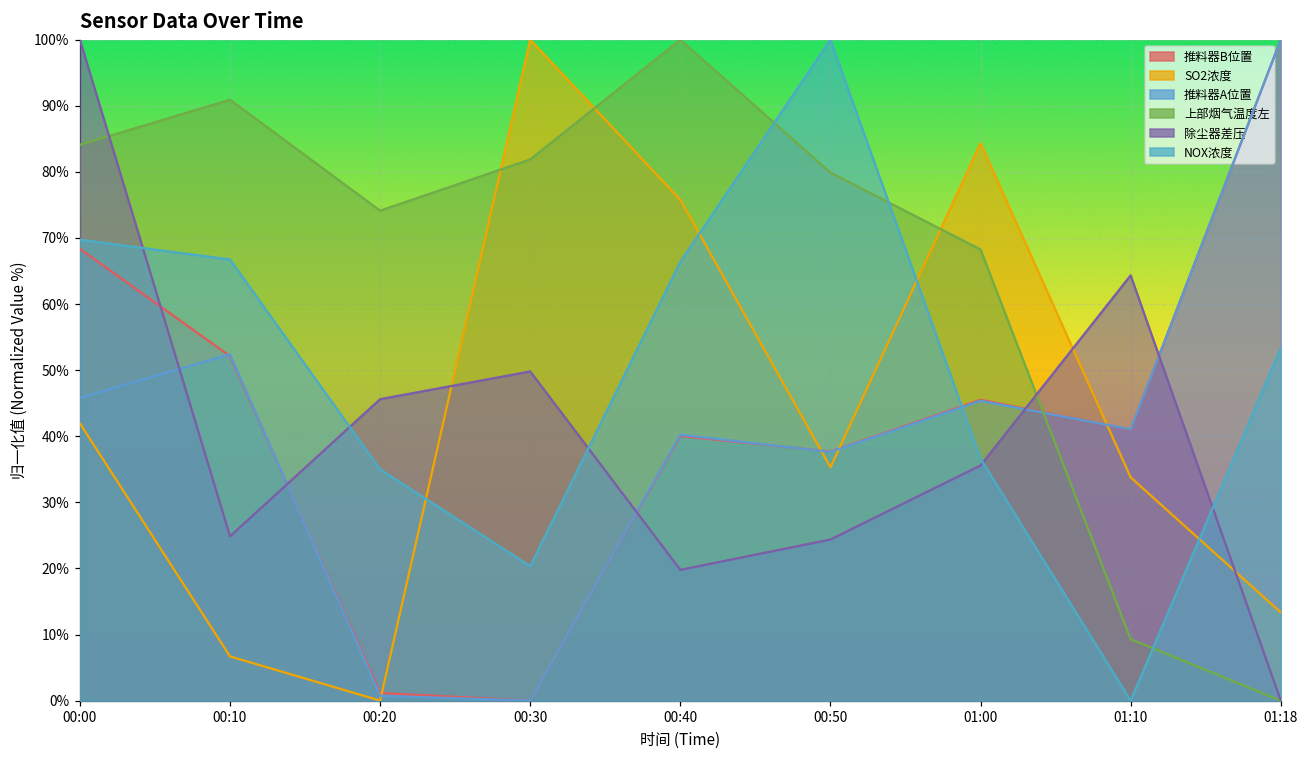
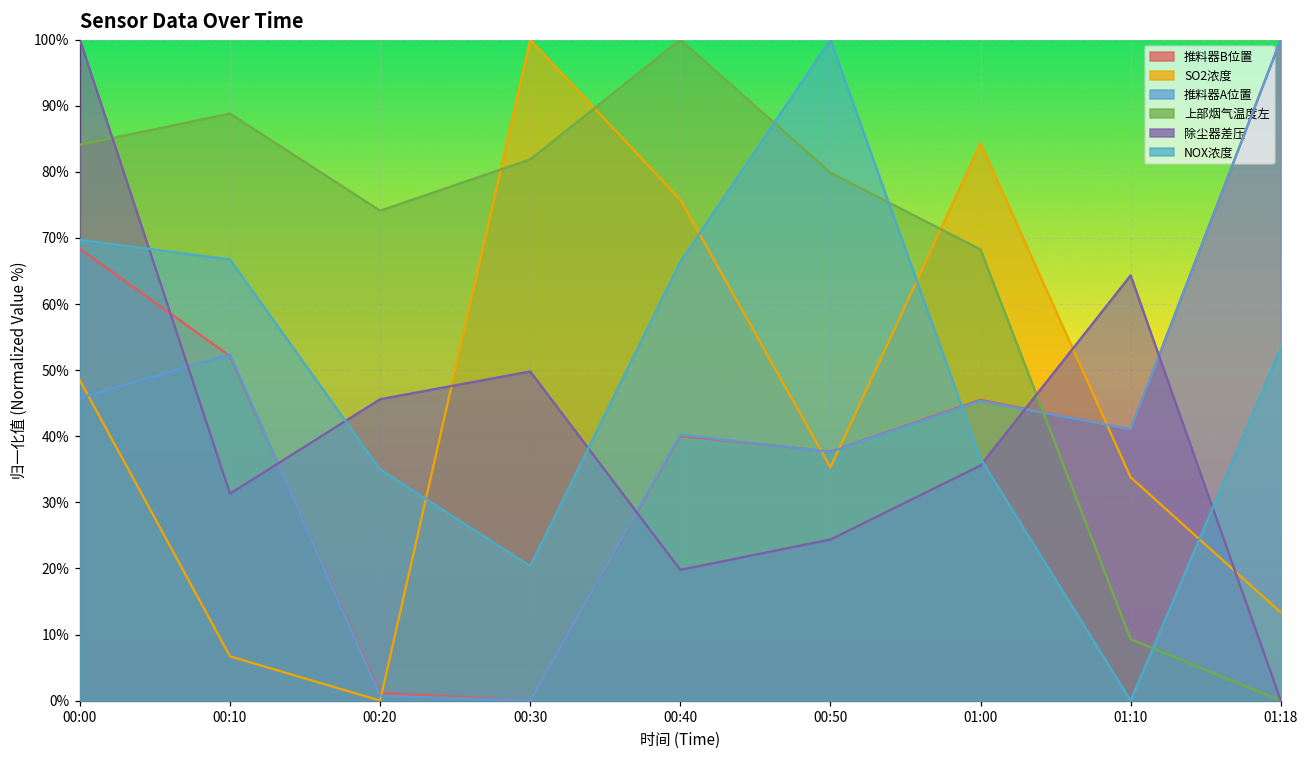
  {
    "推料器B位置": {
      "00:00": "68%",
      "00:20": "1%"
    },
    "SO2浓度": {
-     "00:00": "42%",
+     "00:00": "48%",
      "00:10": "7%",
      "00:20": "0%",
      "00:30": "100%",
      "00:40": "76%",
      "00:50": "35%",
      "01:00": "84%",
      "01:10": "34%",
      "01:18": "13%"
    },
    "上部烟气温度左": {
      "00:00": "84%",
-     "00:10": "91%",
+     "00:10": "89%",
      "00:20": "74%",
      "00:30": "82%",
      "00:40": "100%",
      "00:50": "80%",
      "01:00": "68%",
      "01:10": "9%"
    },
    "除尘器差压": {
      "00:00": "100%",
-     "00:10": "25%",
+     "00:10": "31%",
      "00:20": "46%",
      "00:30": "50%",
      "00:40": "20%",
      "00:50": "24%",
      "01:00": "36%",
      "01:10": "64%"
    }
  }
